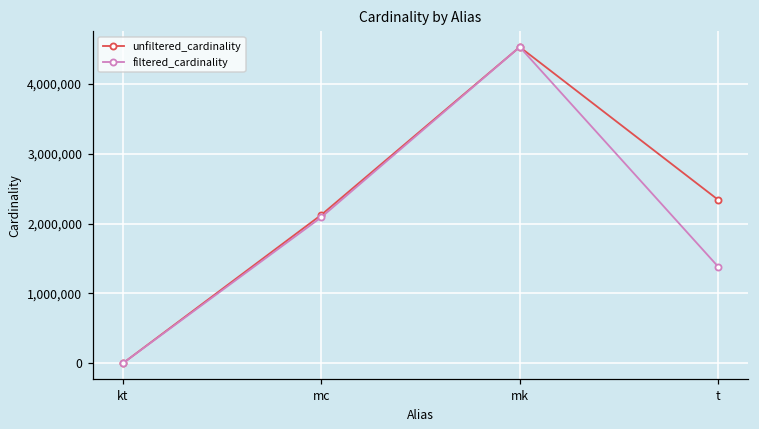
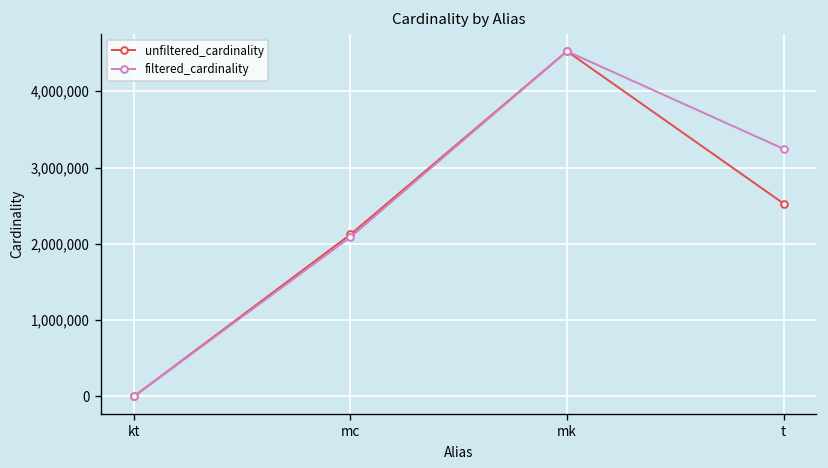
  {
    "unfiltered_cardinality": {
-     "t": "2,300,000"
+     "t": "2,500,000"
    },
    "filtered_cardinality": {
-     "t": "1,400,000"
+     "t": "3,200,000"
    }
  }
